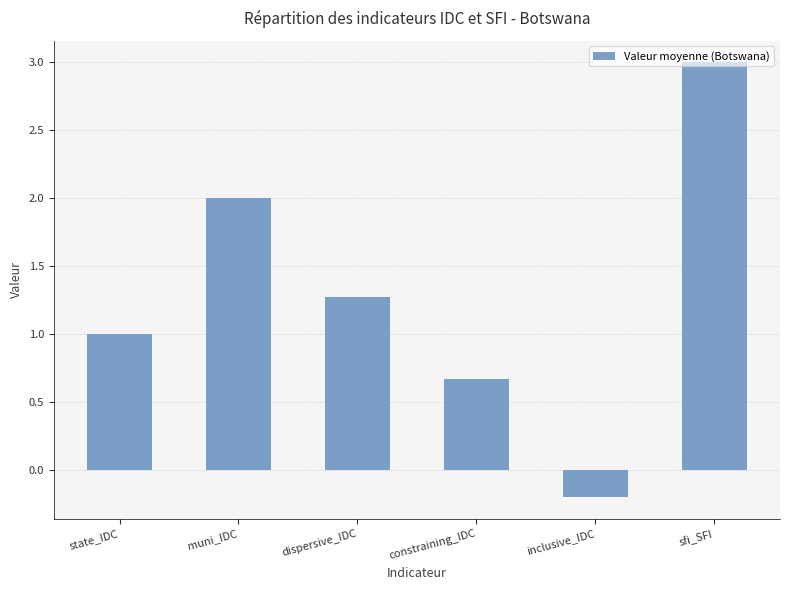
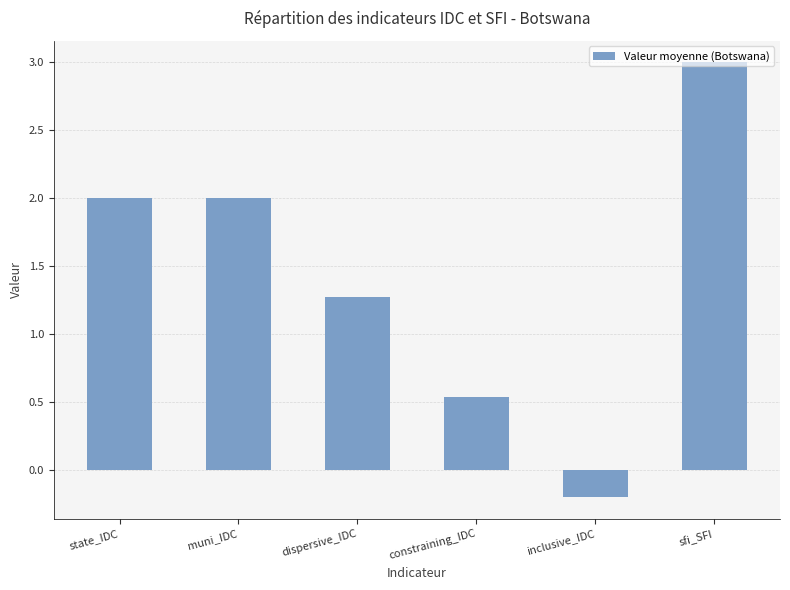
  {
-   "state_IDC": 1,
+   "state_IDC": 2,
    "muni_IDC": 2.00,
    "dispersive_IDC": 1.28,
-   "constraining_IDC": 0.67,
+   "constraining_IDC": 0.53,
    "inclusive_IDC": -0.20
  }
